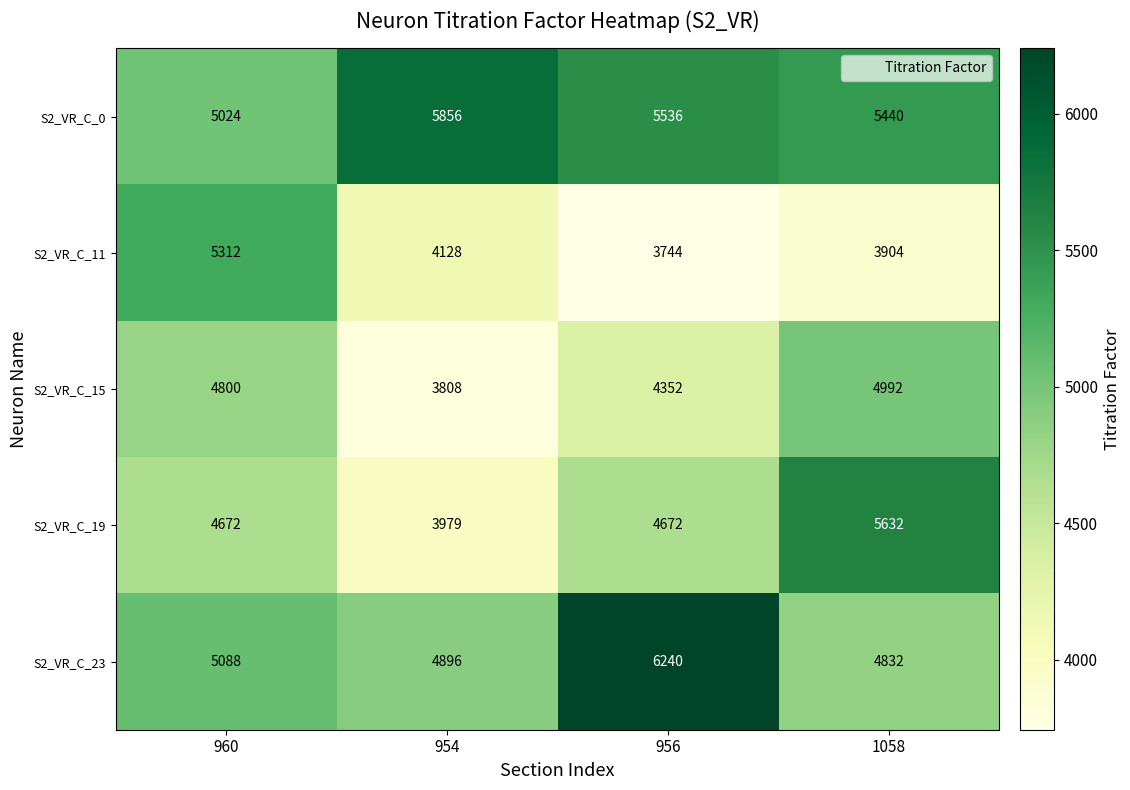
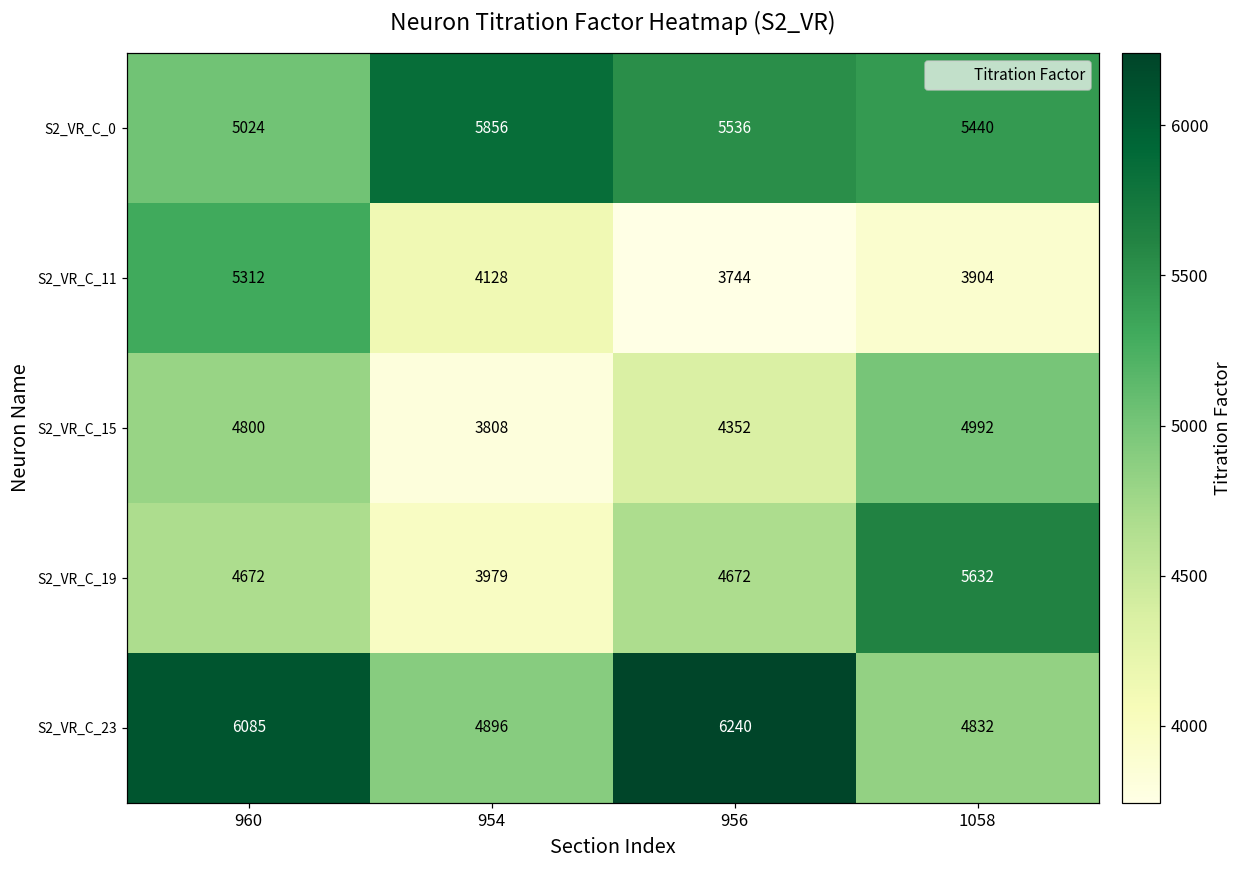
  {
    "S2_VR_C_0": {
      "960": 5024,
      "954": 5856,
      "956": 5536,
      "1058": 5440
    },
    "S2_VR_C_11": {
      "960": 5312,
      "954": 4128,
      "956": 3744,
      "1058": 3904
    },
    "S2_VR_C_15": {
      "960": 4800,
      "954": 3808,
      "956": 4352,
      "1058": 4992
    },
    "S2_VR_C_19": {
      "960": 4672,
      "954": 3979,
      "956": 4672,
      "1058": 5632
    },
    "S2_VR_C_23": {
-     "960": 5088,
+     "960": 6085,
      "954": 4896,
      "956": 6240,
      "1058": 4832
    }
  }
